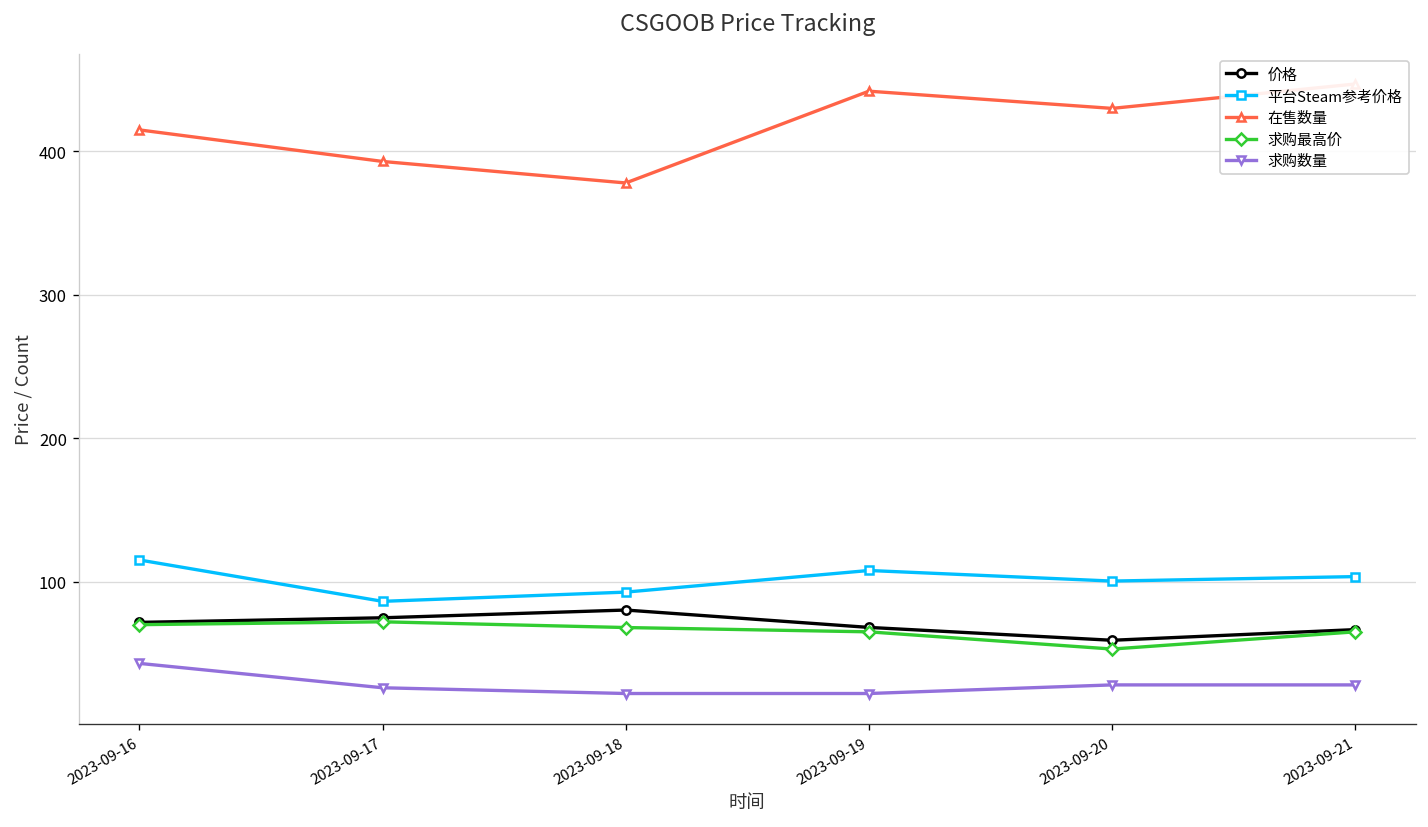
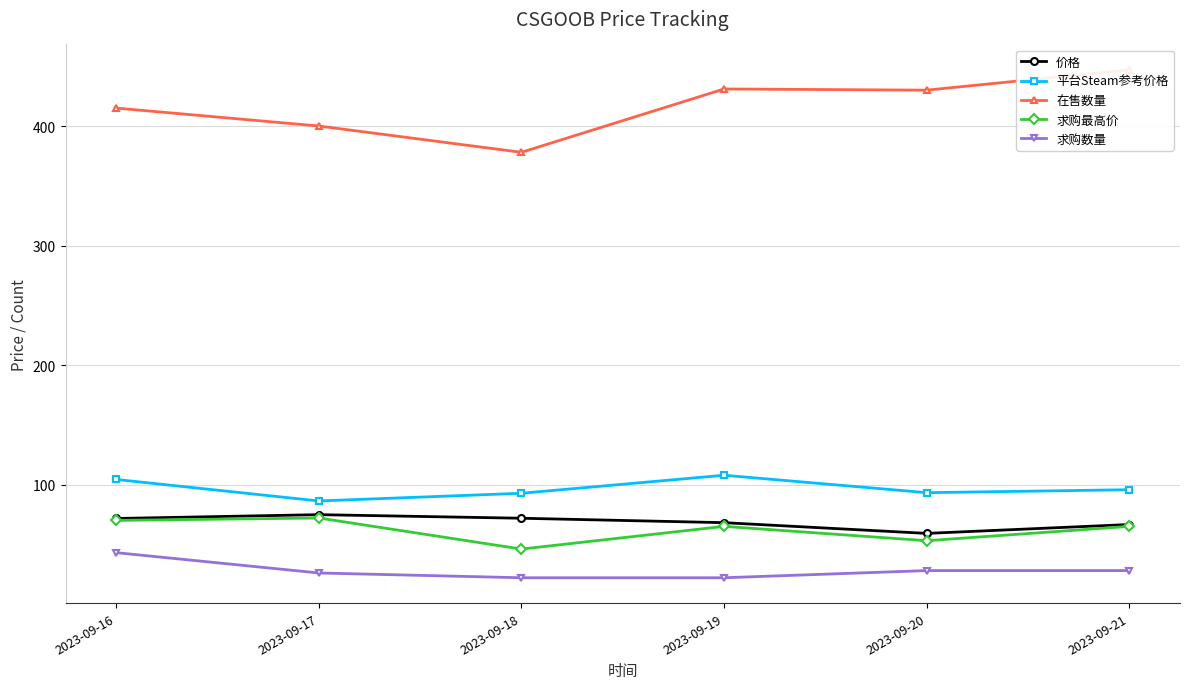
  {
    "价格": {
      "2023-09-17": 75,
-     "2023-09-18": 80,
+     "2023-09-18": 72,
      "2023-09-19": 68,
      "2023-09-20": 59
    },
    "平台Steam参考价格": {
-     "2023-09-16": 115,
+     "2023-09-16": 104,
      "2023-09-17": 86,
      "2023-09-18": 93,
      "2023-09-19": 108,
-     "2023-09-20": 100,
-     "2023-09-21": 104
+     "2023-09-20": 93,
+     "2023-09-21": 96
    },
    "在售数量": {
      "2023-09-16": 415,
-     "2023-09-17": 393,
+     "2023-09-17": 400,
      "2023-09-18": 378,
-     "2023-09-19": 442,
+     "2023-09-19": 431,
      "2023-09-20": 430
    },
    "求购最高价": {
      "2023-09-17": 72,
-     "2023-09-18": 68,
+     "2023-09-18": 46,
      "2023-09-19": 65,
      "2023-09-20": 53
    },
    "求购数量": {
      "2023-09-16": 43,
      "2023-09-17": 26,
      "2023-09-18": 22,
      "2023-09-19": 22,
      "2023-09-20": 28,
      "2023-09-21": 28
    }
  }
